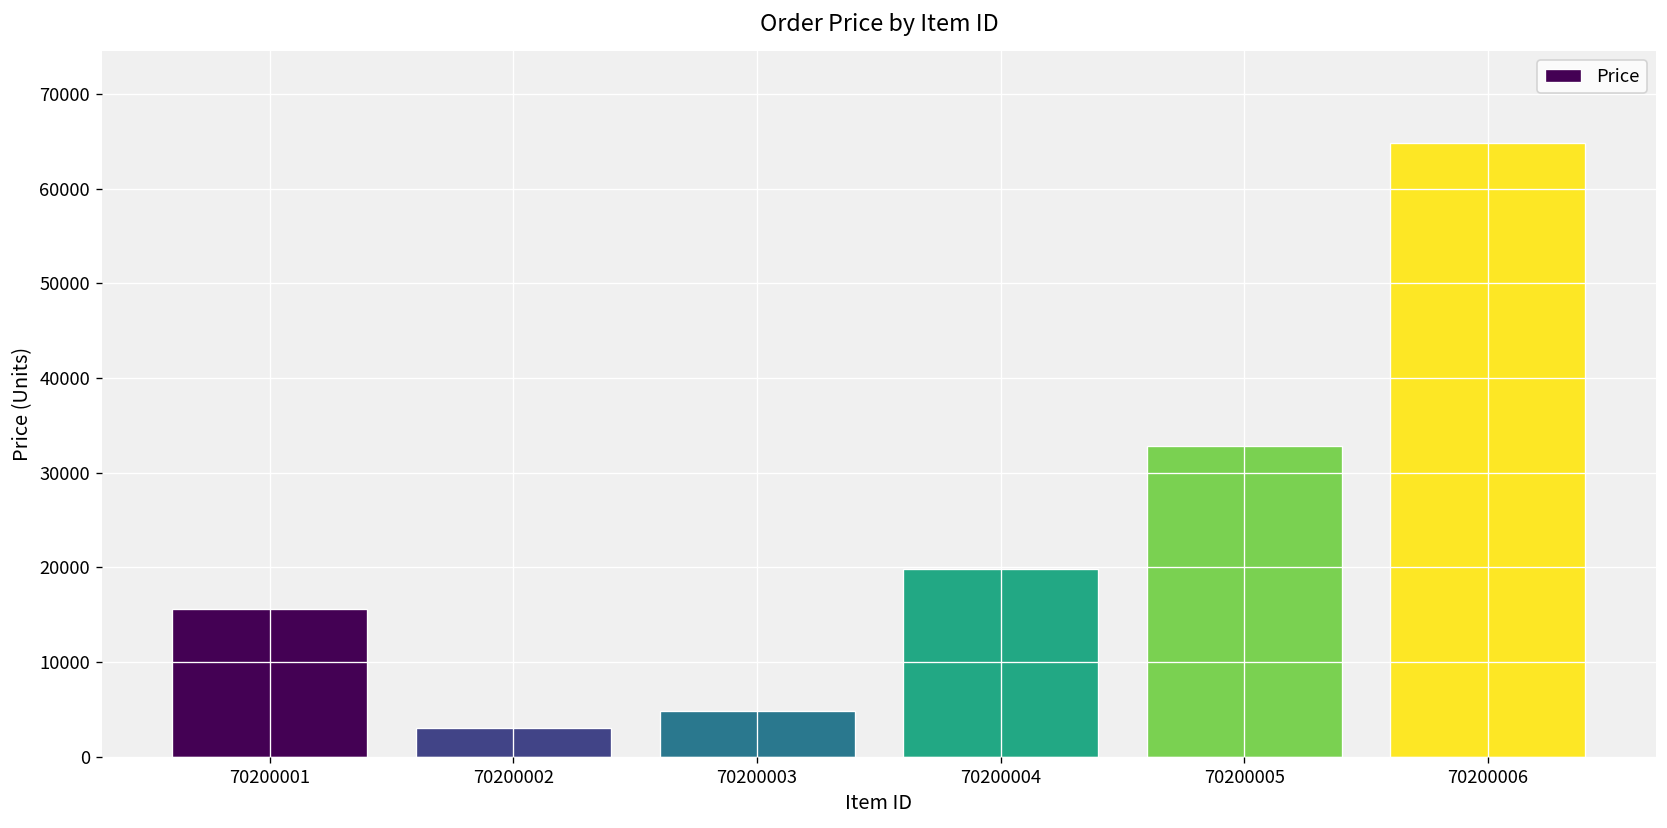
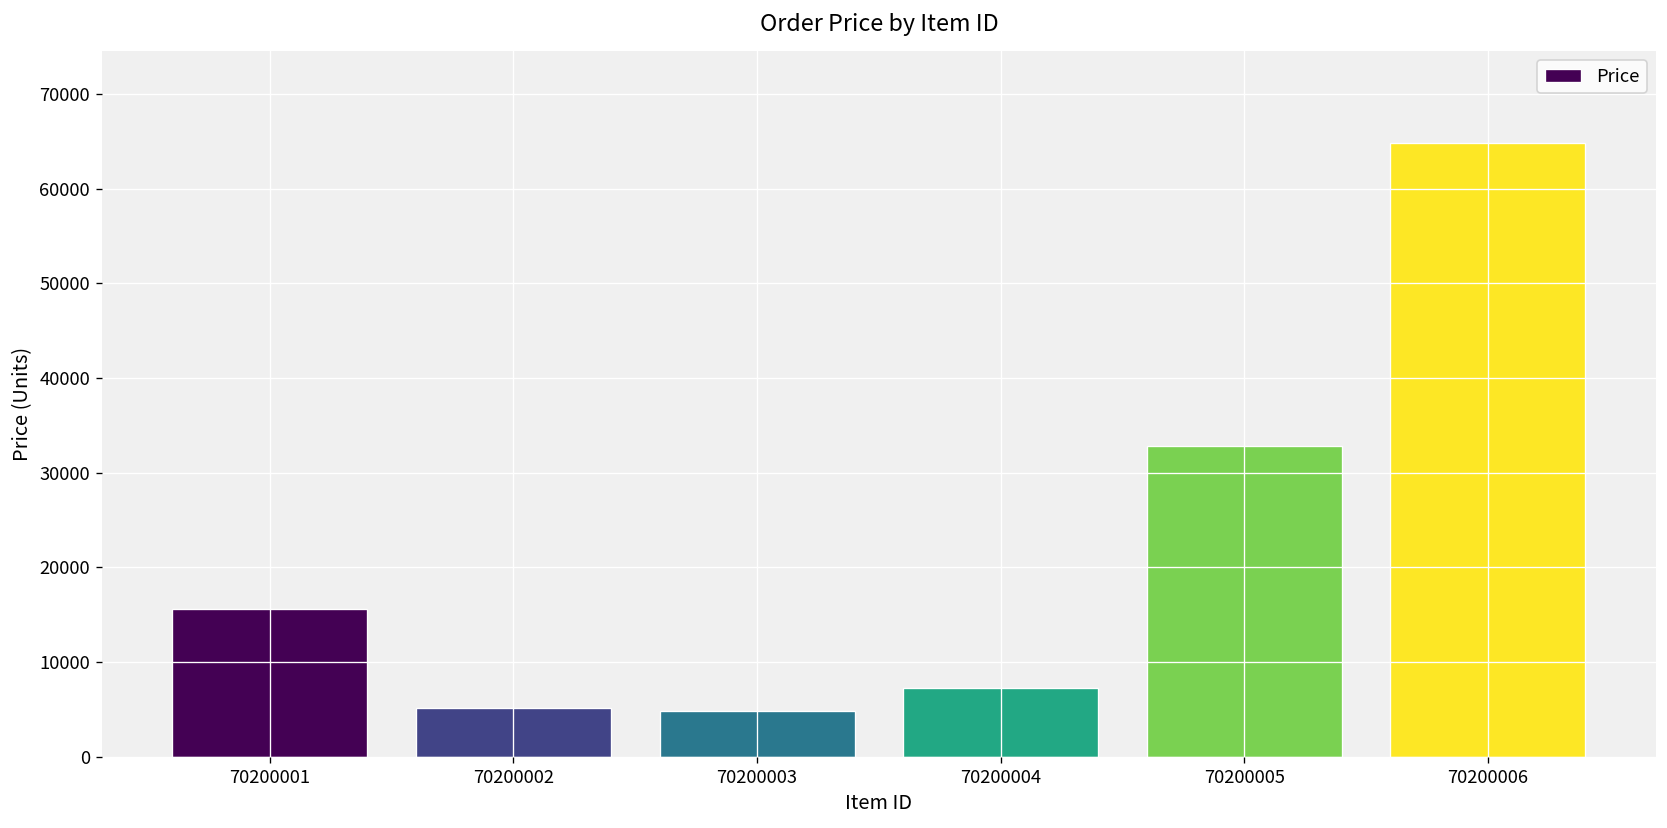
  {
    "70200001": 16000,
-   "70200002": 3000,
+   "70200002": 5000,
    "70200003": 5000,
-   "70200004": 20000,
+   "70200004": 7000,
    "70200005": 33000,
    "70200006": 65000
  }
